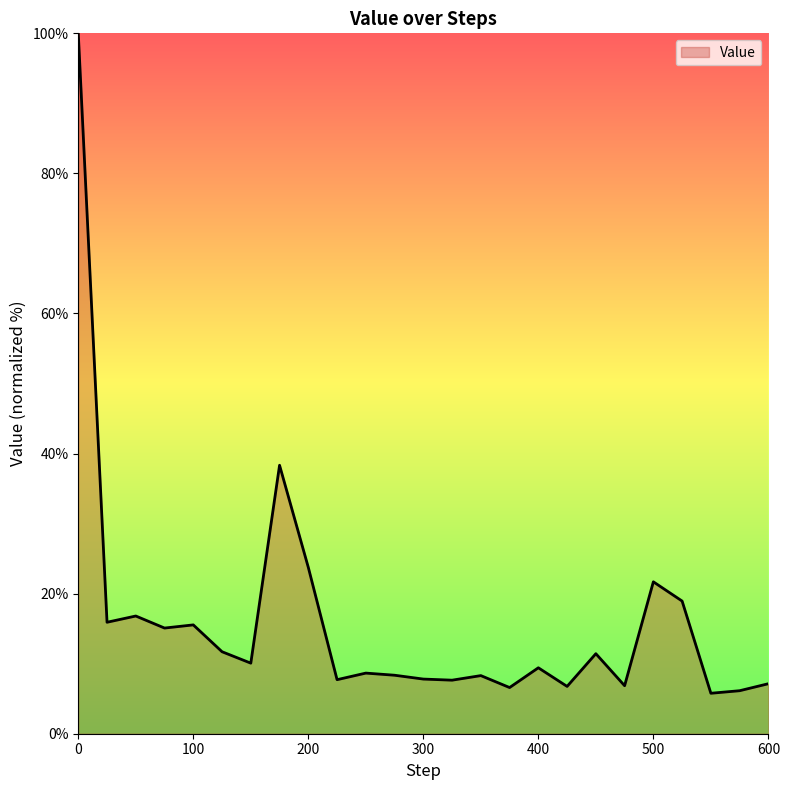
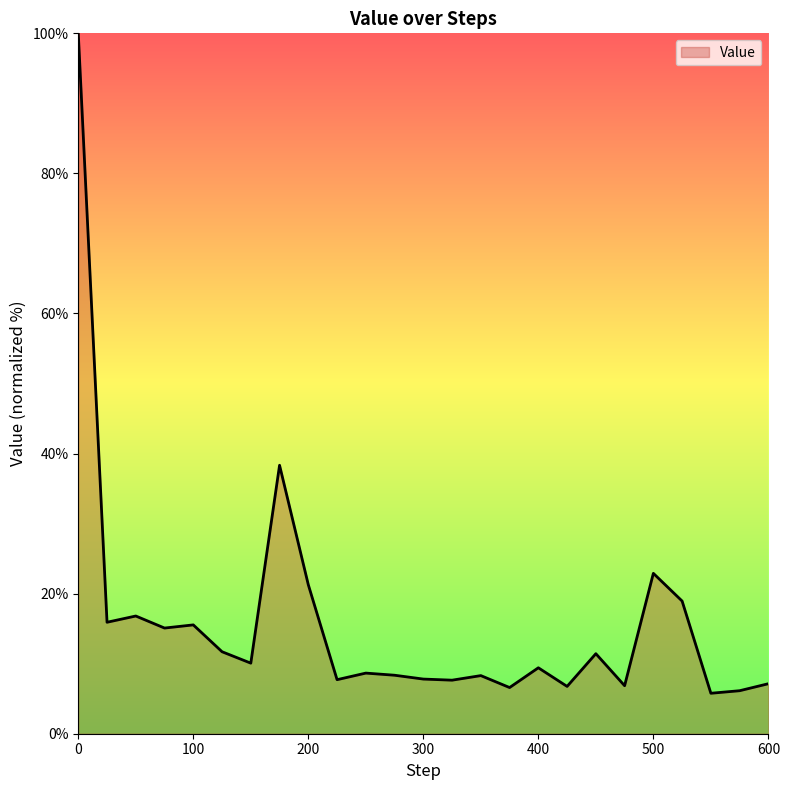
  {
    "0": "100%",
    "100": "16%",
-   "200": "24%",
+   "200": "21%",
    "300": "8%",
    "400": "9%",
-   "500": "22%",
+   "500": "23%",
    "600": "7%"
  }
